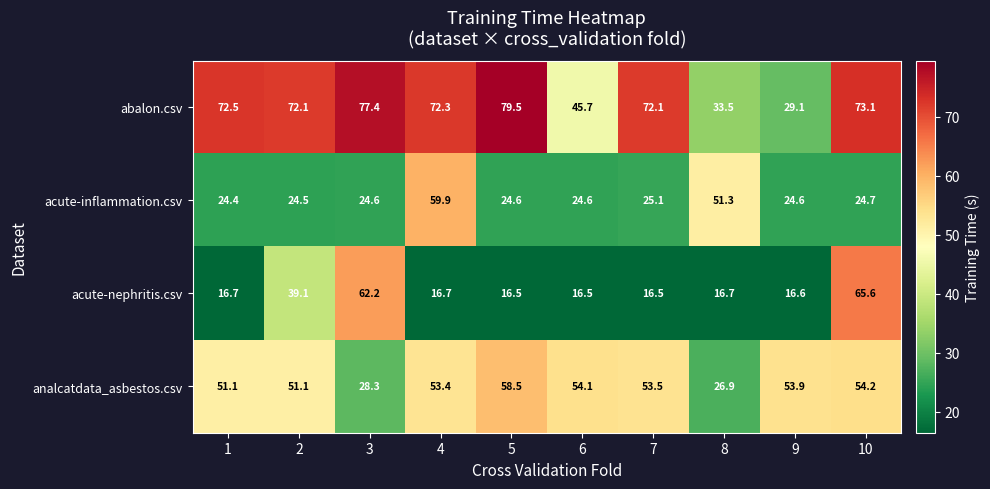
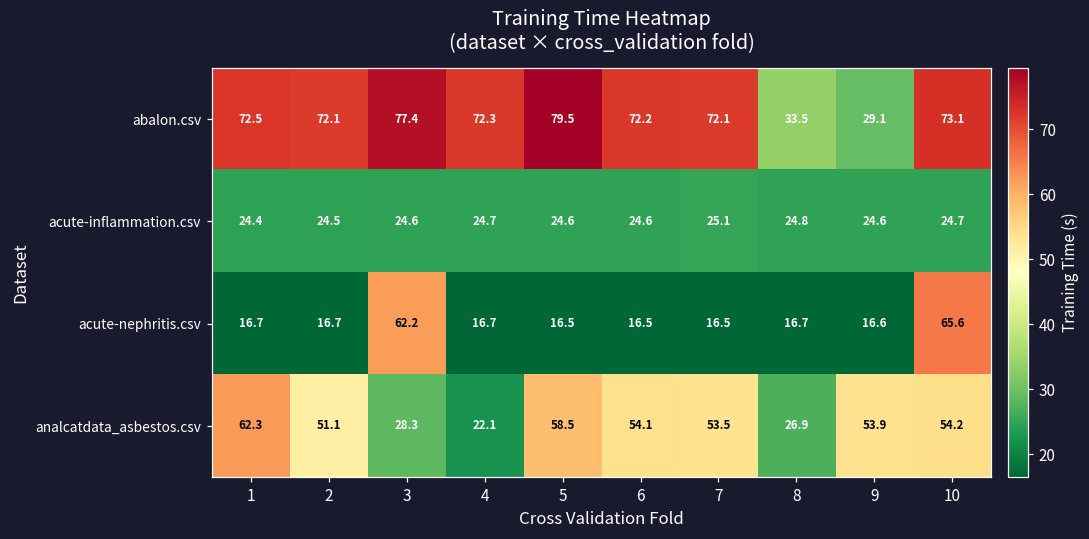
  {
    "abalon.csv": {
      "1": 72.5,
      "2": 72.1,
      "3": 77.4,
      "4": 72.3,
      "5": 79.5,
-     "6": 45.7,
+     "6": 72.2,
      "7": 72.1,
      "8": 33.5,
      "9": 29.1,
      "10": 73.1
    },
    "acute-inflammation.csv": {
      "1": 24.4,
      "2": 24.5,
      "3": 24.6,
-     "4": 59.9,
+     "4": 24.7,
      "5": 24.6,
      "6": 24.6,
      "7": 25.1,
-     "8": 51.3,
+     "8": 24.8,
      "9": 24.6,
      "10": 24.7
    },
    "acute-nephritis.csv": {
      "1": 16.7,
-     "2": 39.1,
+     "2": 16.7,
      "3": 62.2,
      "4": 16.7,
      "5": 16.5,
      "6": 16.5,
      "7": 16.5,
      "8": 16.7,
      "9": 16.6,
      "10": 65.6
    },
    "analcatdata_asbestos.csv": {
-     "1": 51.1,
+     "1": 62.3,
      "2": 51.1,
      "3": 28.3,
-     "4": 53.4,
+     "4": 22.1,
      "5": 58.5,
      "6": 54.1,
      "7": 53.5,
      "8": 26.9,
      "9": 53.9,
      "10": 54.2
    }
  }
